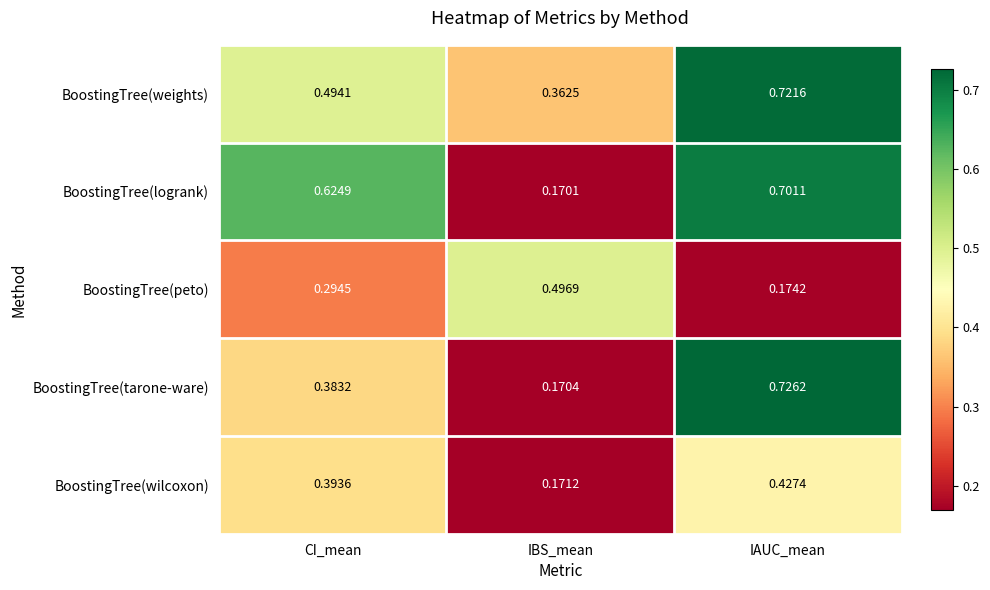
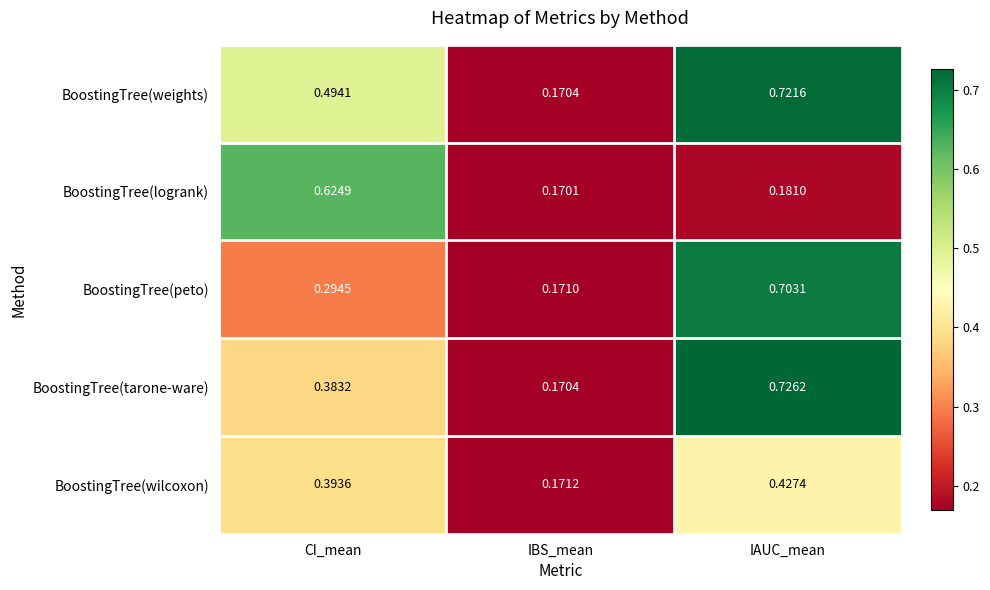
  {
    "BoostingTree(weights)": {
      "CI_mean": 0.4941,
-     "IBS_mean": 0.3625,
+     "IBS_mean": 0.1704,
      "IAUC_mean": 0.7216
    },
    "BoostingTree(logrank)": {
      "CI_mean": 0.6249,
      "IBS_mean": 0.1701,
-     "IAUC_mean": 0.7011
+     "IAUC_mean": 0.1810
    },
    "BoostingTree(peto)": {
      "CI_mean": 0.2945,
-     "IBS_mean": 0.4969,
-     "IAUC_mean": 0.1742
+     "IBS_mean": 0.1710,
+     "IAUC_mean": 0.7031
    },
    "BoostingTree(tarone-ware)": {
      "CI_mean": 0.3832,
      "IBS_mean": 0.1704,
      "IAUC_mean": 0.7262
    },
    "BoostingTree(wilcoxon)": {
      "CI_mean": 0.3936,
      "IBS_mean": 0.1712,
      "IAUC_mean": 0.4274
    }
  }
